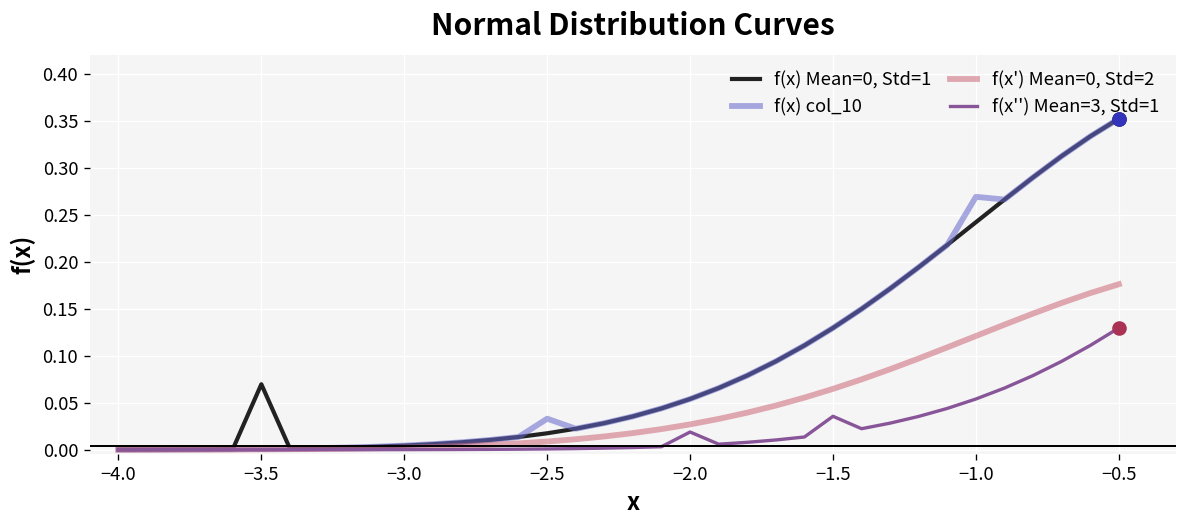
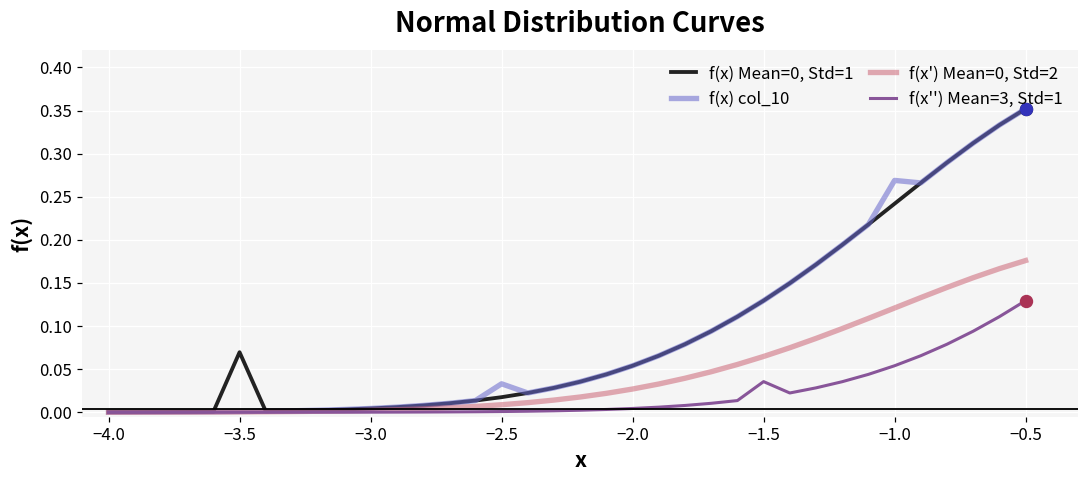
  {
    "f(x) col_10": {
      "−2.5": 0.03,
      "−1.0": 0.27
    },
    "f(x') Mean=0, Std=2": {
      "−2.5": 0.01,
      "−2.0": 0.03,
      "−1.5": 0.06,
      "−1.0": 0.12,
      "−0.5": 0.18
    },
    "f(x'') Mean=3, Std=1": {
      "−2.5": 0.00,
-     "−2.0": 0.02,
+     "−2.0": 0.00,
      "−1.5": 0.04,
      "−1.0": 0.05
    }
  }
